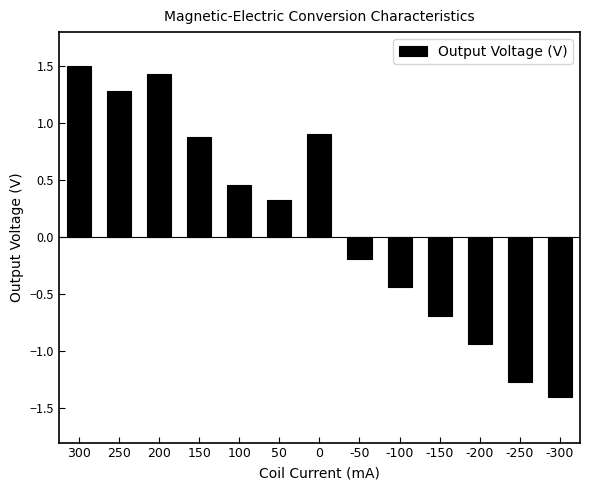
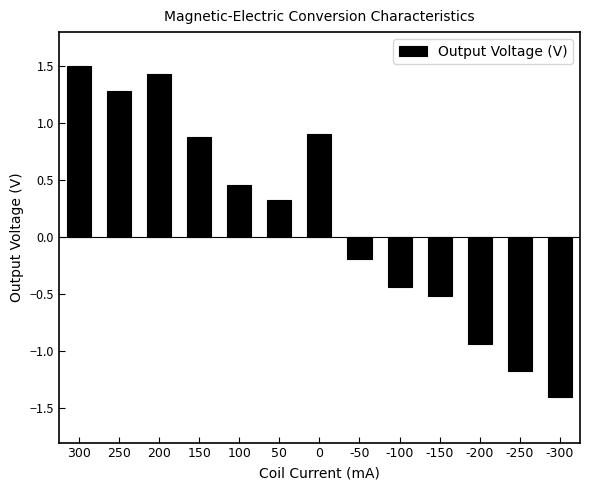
  {
    "300": 1.50,
    "250": 1.28,
    "200": 1.43,
    "150": 0.88,
    "100": 0.46,
    "50": 0.32,
    "0": 0.90,
    "-50": -0.19,
    "-100": -0.44,
-   "-150": -0.69,
+   "-150": -0.51,
    "-200": -0.93,
-   "-250": -1.27,
+   "-250": -1.17,
    "-300": -1.40
  }
